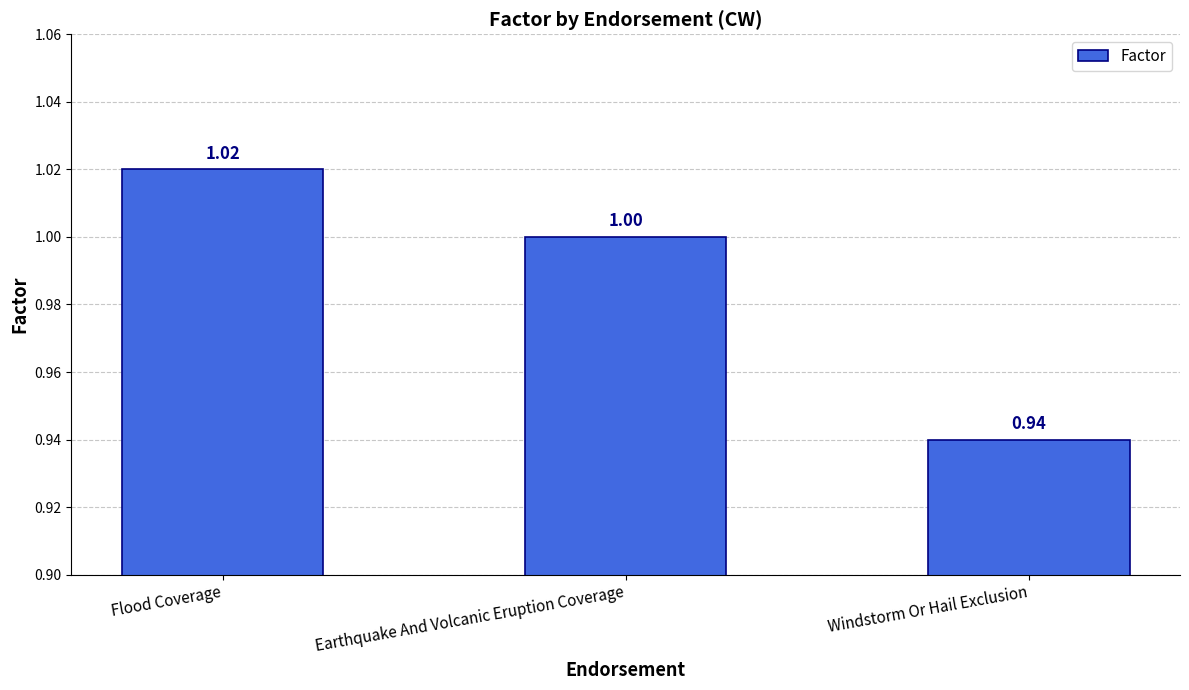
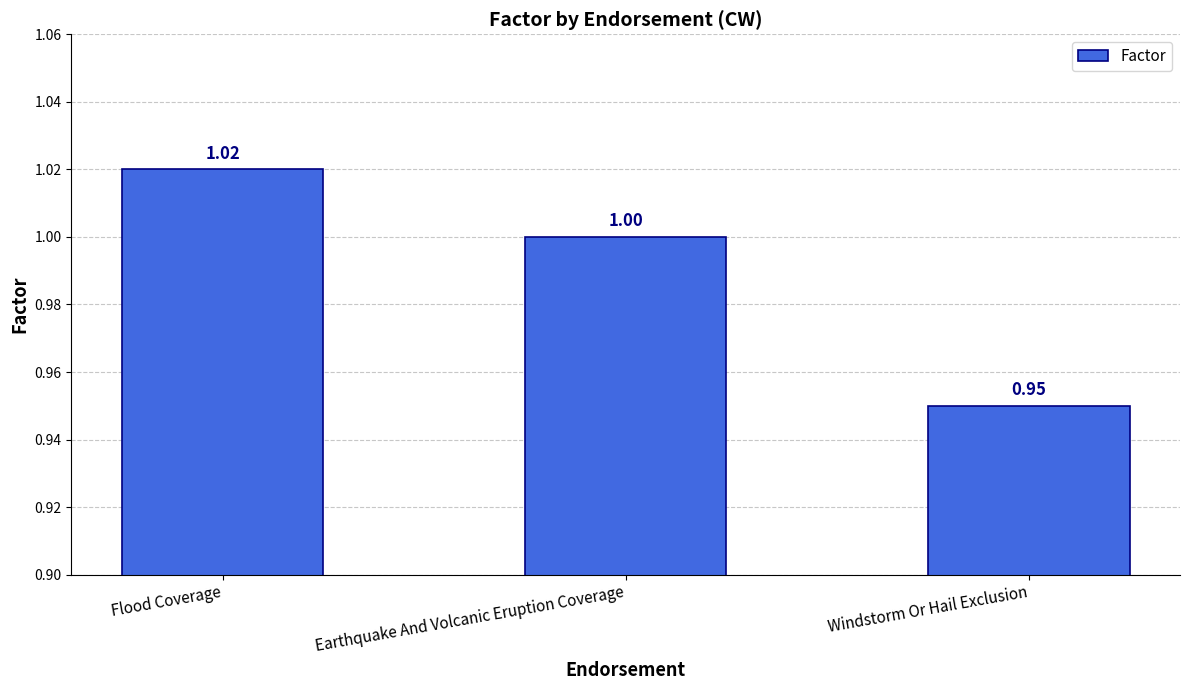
  {
    "Flood Coverage": 1.02,
    "Earthquake And Volcanic Eruption Coverage": 1.00,
-   "Windstorm Or Hail Exclusion": 0.94
+   "Windstorm Or Hail Exclusion": 0.95
  }
